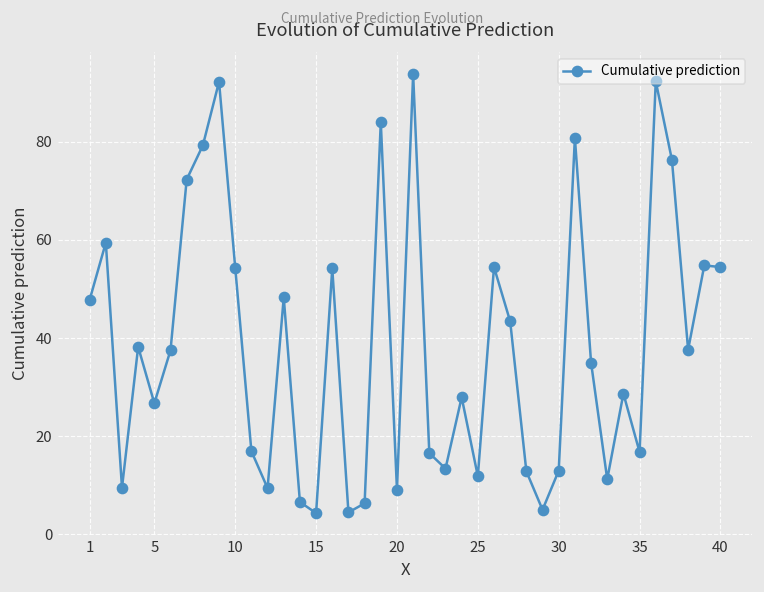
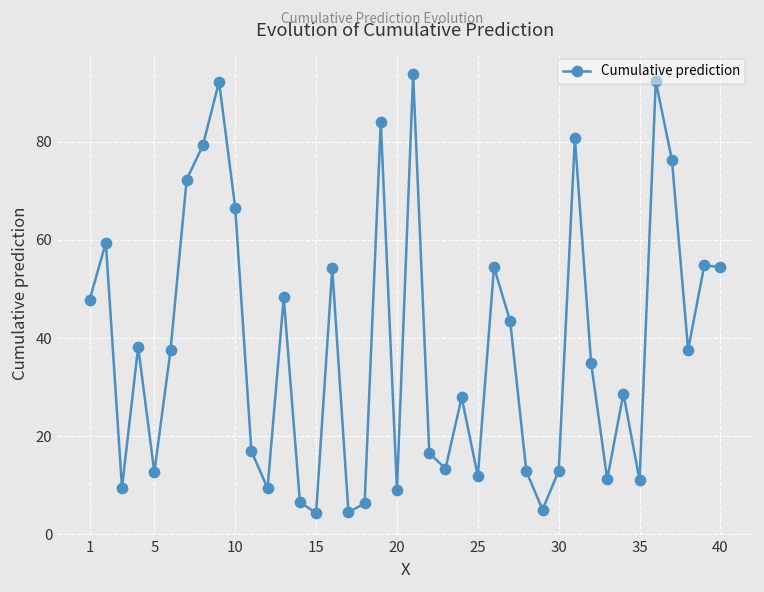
  {
    "1": 48,
-   "5": 27,
-   "10": 54,
+   "5": 13,
+   "10": 67,
    "15": 4,
    "20": 9,
    "25": 12,
    "30": 13,
-   "35": 17,
+   "35": 11,
    "40": 54
  }
